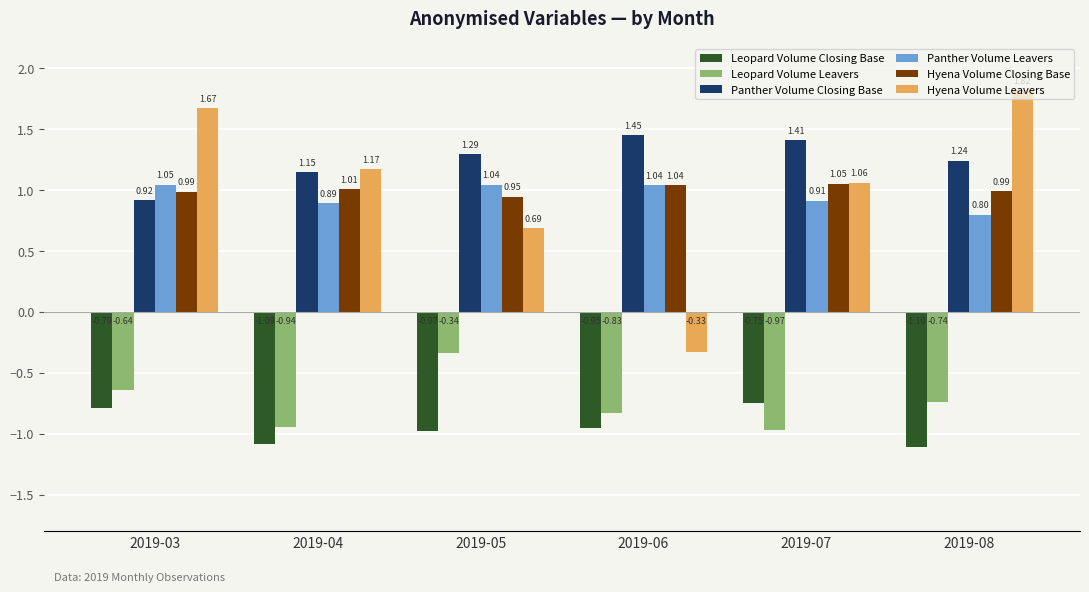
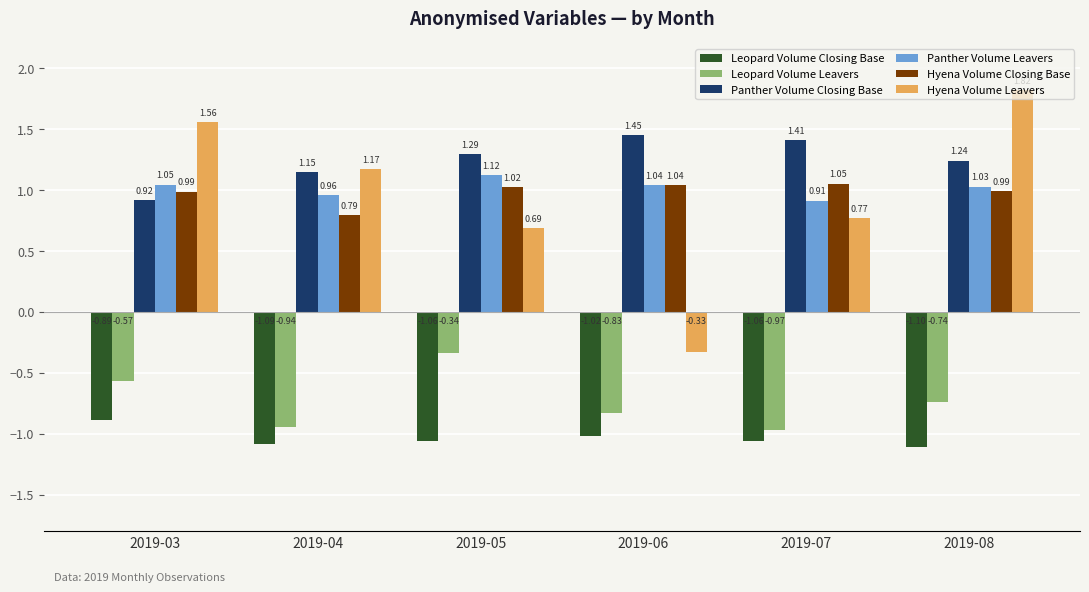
  {
    "Leopard Volume Closing Base": {
-     "2019-03": -0.79,
+     "2019-03": -0.89,
      "2019-04": -1.09,
-     "2019-05": -0.97,
-     "2019-06": -0.95,
-     "2019-07": -0.75,
+     "2019-05": -1.06,
+     "2019-06": -1.02,
+     "2019-07": -1.06,
      "2019-08": -1.10
    },
    "Leopard Volume Leavers": {
-     "2019-03": -0.64,
+     "2019-03": -0.57,
      "2019-04": -0.94,
      "2019-05": -0.34,
      "2019-06": -0.83,
      "2019-07": -0.97,
      "2019-08": -0.74
    },
    "Panther Volume Closing Base": {
      "2019-03": 0.92,
      "2019-04": 1.15,
      "2019-05": 1.29,
      "2019-06": 1.45,
      "2019-07": 1.41,
      "2019-08": 1.24
    },
    "Panther Volume Leavers": {
      "2019-03": 1.05,
-     "2019-04": 0.89,
-     "2019-05": 1.04,
+     "2019-04": 0.96,
+     "2019-05": 1.12,
      "2019-06": 1.04,
      "2019-07": 0.91,
-     "2019-08": 0.80
+     "2019-08": 1.03
    },
    "Hyena Volume Closing Base": {
      "2019-03": 0.99,
-     "2019-04": 1.01,
-     "2019-05": 0.95,
+     "2019-04": 0.79,
+     "2019-05": 1.02,
      "2019-06": 1.04,
      "2019-07": 1.05,
      "2019-08": 0.99
    },
    "Hyena Volume Leavers": {
-     "2019-03": 1.67,
+     "2019-03": 1.56,
      "2019-04": 1.17,
      "2019-05": 0.69,
      "2019-06": -0.33,
-     "2019-07": 1.06
+     "2019-07": 0.77
    }
  }
